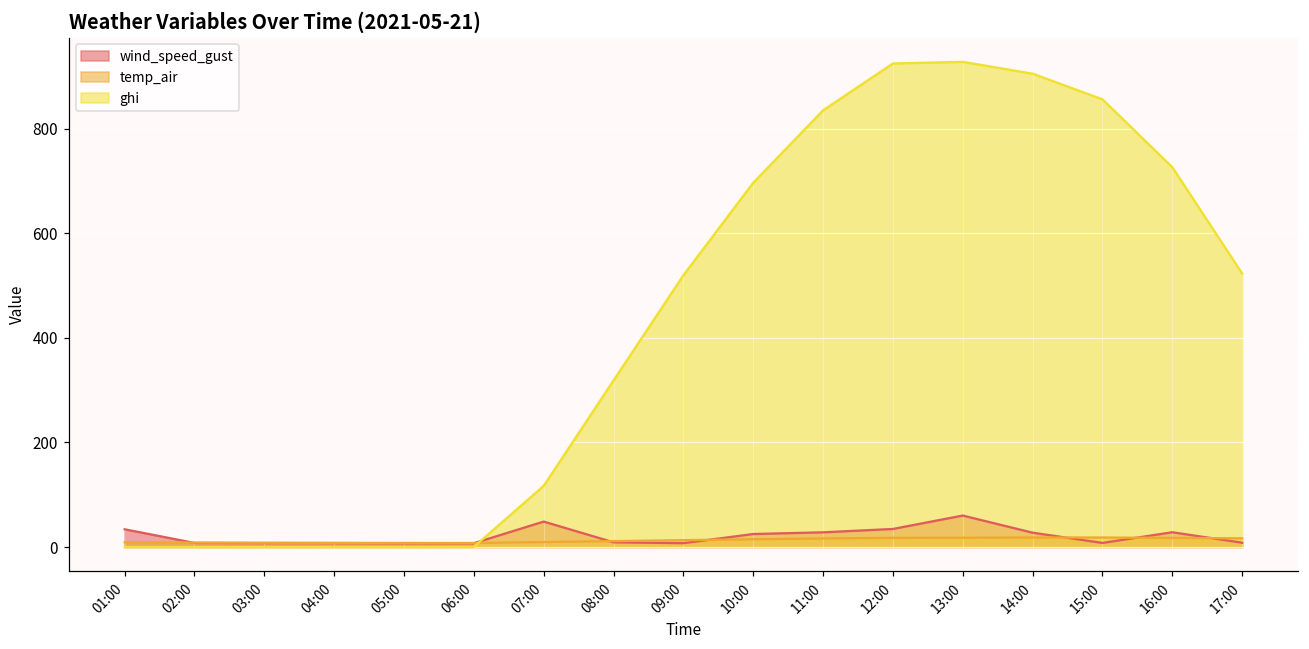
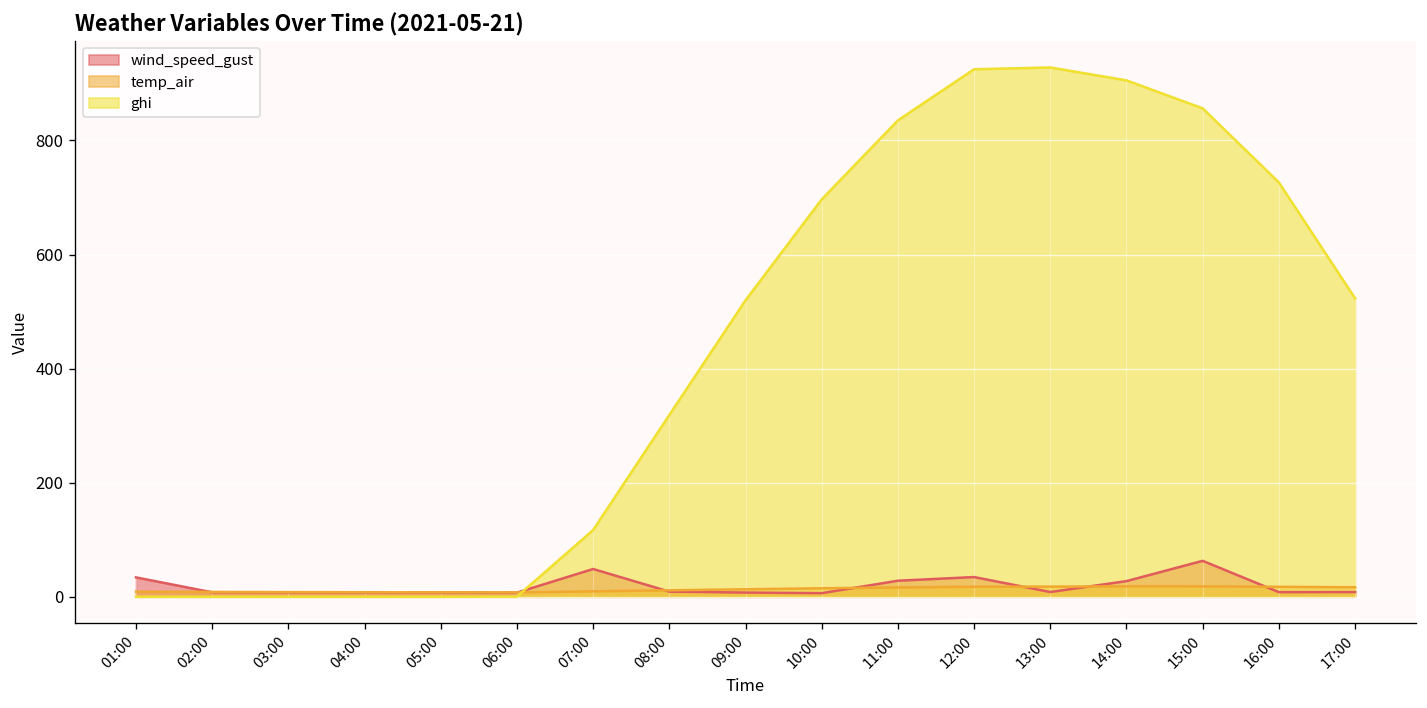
  {
    "wind_speed_gust": {
      "01:00": 30,
      "07:00": 50,
      "09:00": 10,
-     "10:00": 20,
+     "10:00": 10,
      "11:00": 30,
      "12:00": 30,
-     "13:00": 60,
+     "13:00": 10,
      "14:00": 30,
-     "15:00": 10,
-     "16:00": 30,
+     "15:00": 60,
+     "16:00": 10,
      "17:00": 10
    }
  }
